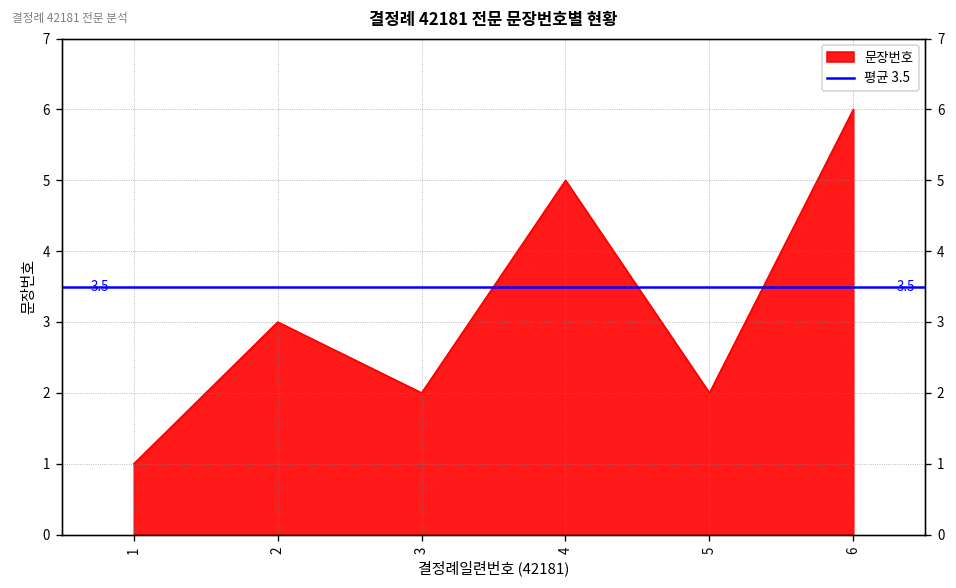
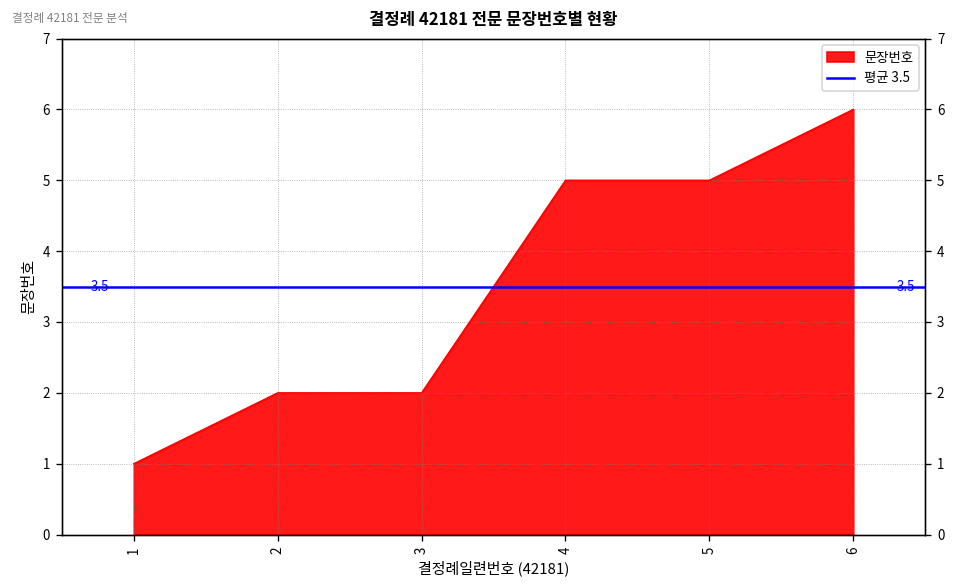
  {
    "1": 1,
-   "2": 3,
+   "2": 2,
    "3": 2,
    "4": 5,
-   "5": 2,
+   "5": 5,
    "6": 6
  }
